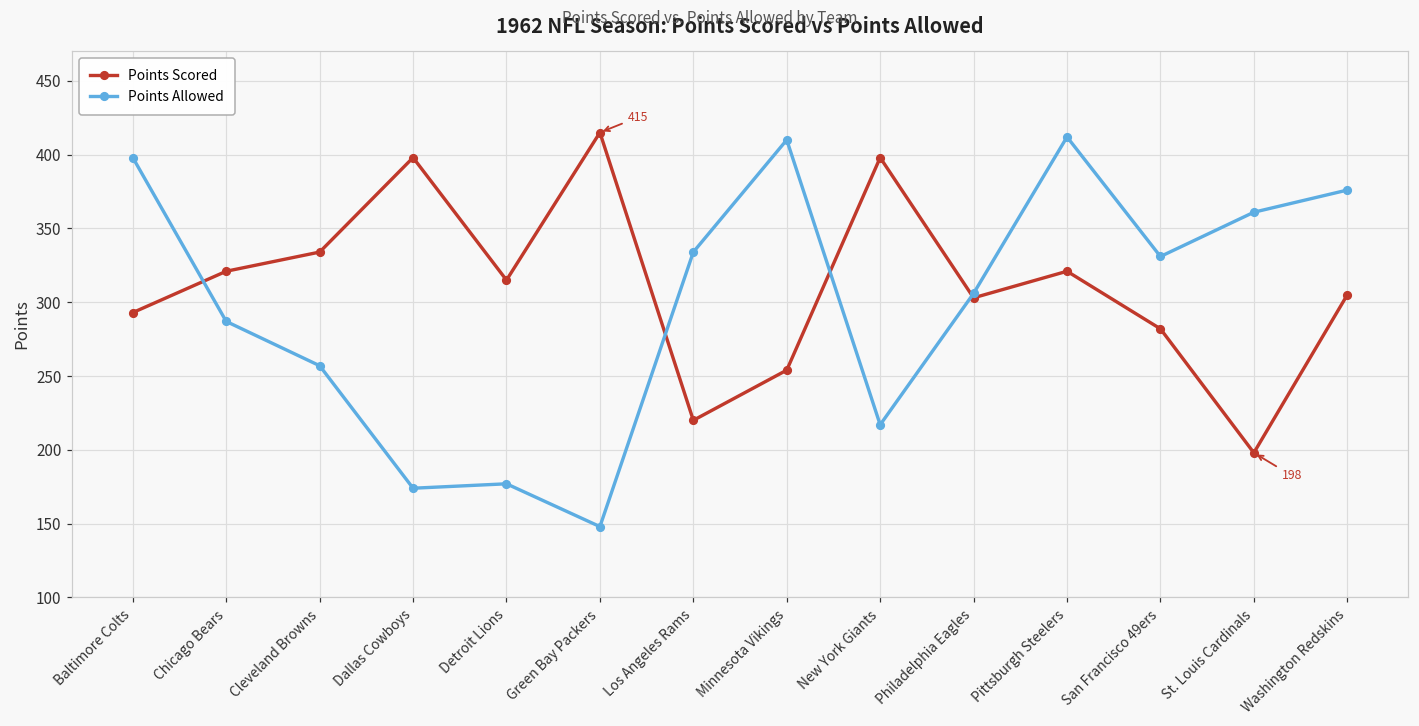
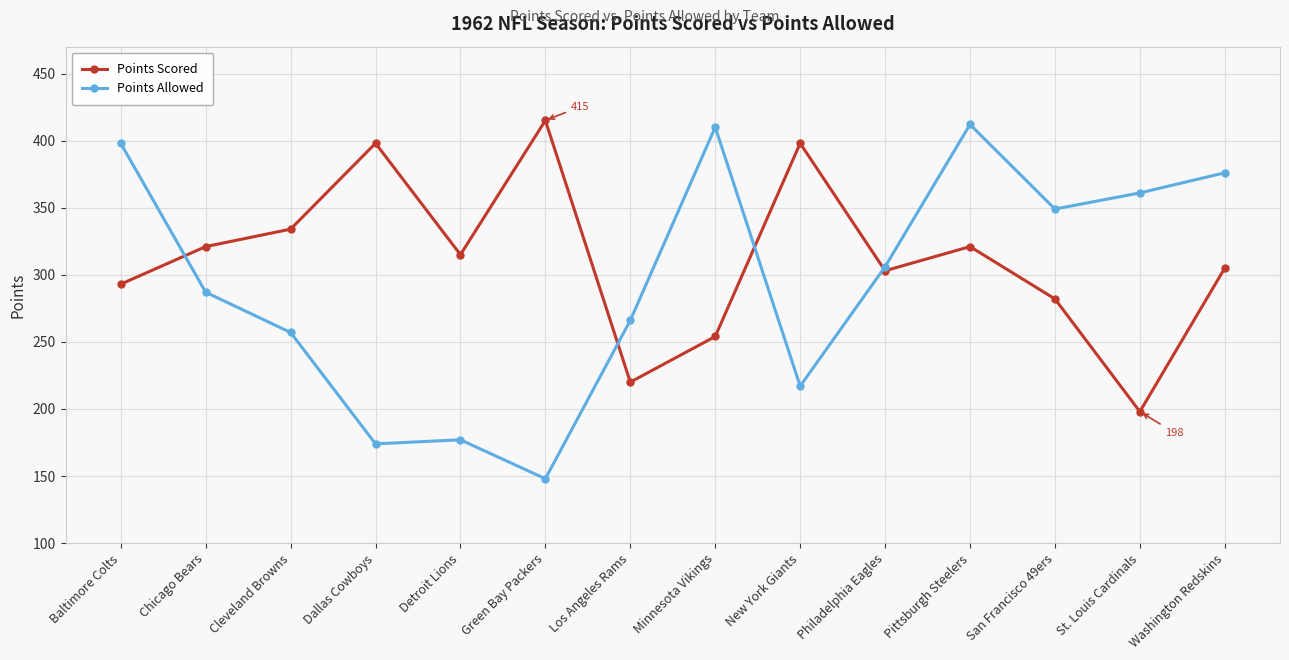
  {
    "Points Scored": {
      "Green Bay Packers": 415,
      "St. Louis Cardinals": 198
    },
    "Points Allowed": {
      "Baltimore Colts": 398,
      "Chicago Bears": 287,
      "Cleveland Browns": 257,
      "Dallas Cowboys": 174,
      "Detroit Lions": 177,
      "Green Bay Packers": 148,
-     "Los Angeles Rams": 334,
+     "Los Angeles Rams": 266,
      "Minnesota Vikings": 410,
      "New York Giants": 217,
      "Philadelphia Eagles": 306,
      "Pittsburgh Steelers": 412,
-     "San Francisco 49ers": 331,
+     "San Francisco 49ers": 349,
      "St. Louis Cardinals": 361,
      "Washington Redskins": 376
    }
  }
